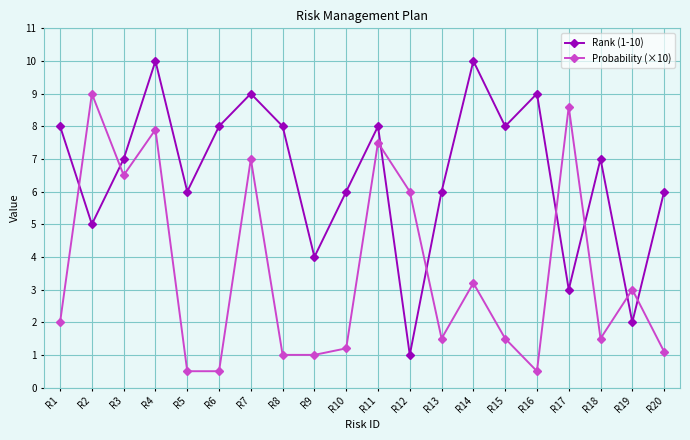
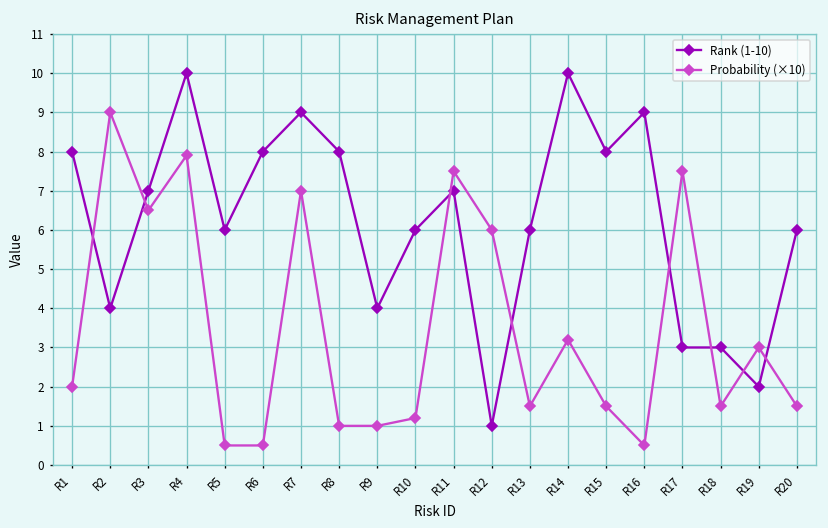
  {
    "Rank (1-10)": {
      "R1": 8,
-     "R2": 5,
+     "R2": 4,
      "R3": 7,
      "R4": 10,
      "R5": 6,
      "R6": 8,
      "R7": 9,
      "R8": 8,
      "R9": 4,
      "R10": 6,
-     "R11": 8,
+     "R11": 7,
      "R12": 1,
      "R13": 6,
      "R14": 10,
      "R15": 8,
      "R16": 9,
      "R17": 3,
-     "R18": 7,
+     "R18": 3,
      "R19": 2,
      "R20": 6
    },
    "Probability (×10)": {
      "R1": 2.0,
      "R2": 9.0,
      "R3": 6.5,
      "R4": 7.9,
      "R5": 0.5,
      "R6": 0.5,
      "R7": 7.0,
      "R8": 1.0,
      "R9": 1.0,
      "R10": 1.2,
      "R11": 7.5,
      "R12": 6.0,
      "R13": 1.5,
      "R14": 3.2,
      "R15": 1.5,
      "R16": 0.5,
-     "R17": 8.6,
+     "R17": 7.5,
      "R18": 1.5,
      "R19": 3.0,
-     "R20": 1.1
+     "R20": 1.5
    }
  }
